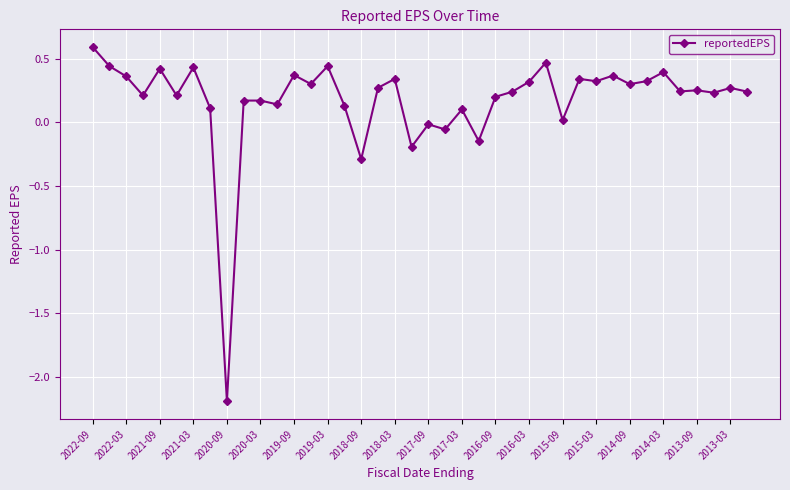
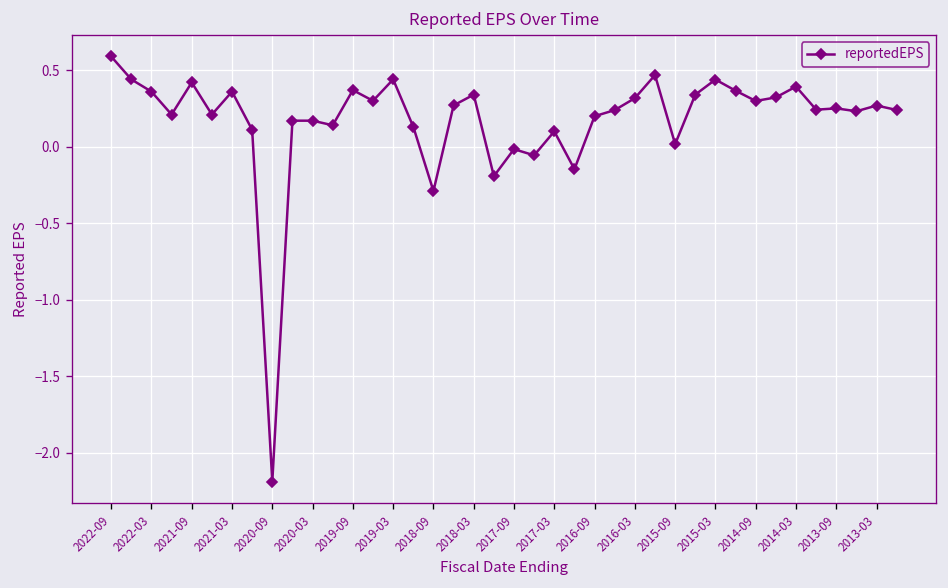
  {
    "2022-09": 0.59,
    "2022-03": 0.36,
    "2021-09": 0.42,
-   "2021-03": 0.43,
+   "2021-03": 0.36,
    "2020-09": -2.19,
    "2020-03": 0.17,
    "2019-09": 0.37,
    "2019-03": 0.44,
    "2018-09": -0.29,
    "2018-03": 0.34,
    "2017-09": -0.02,
    "2017-03": 0.10,
    "2016-09": 0.20,
    "2016-03": 0.32,
    "2015-09": 0.02,
-   "2015-03": 0.32,
+   "2015-03": 0.44,
    "2014-09": 0.30,
    "2014-03": 0.39,
    "2013-09": 0.25,
    "2013-03": 0.27
  }
